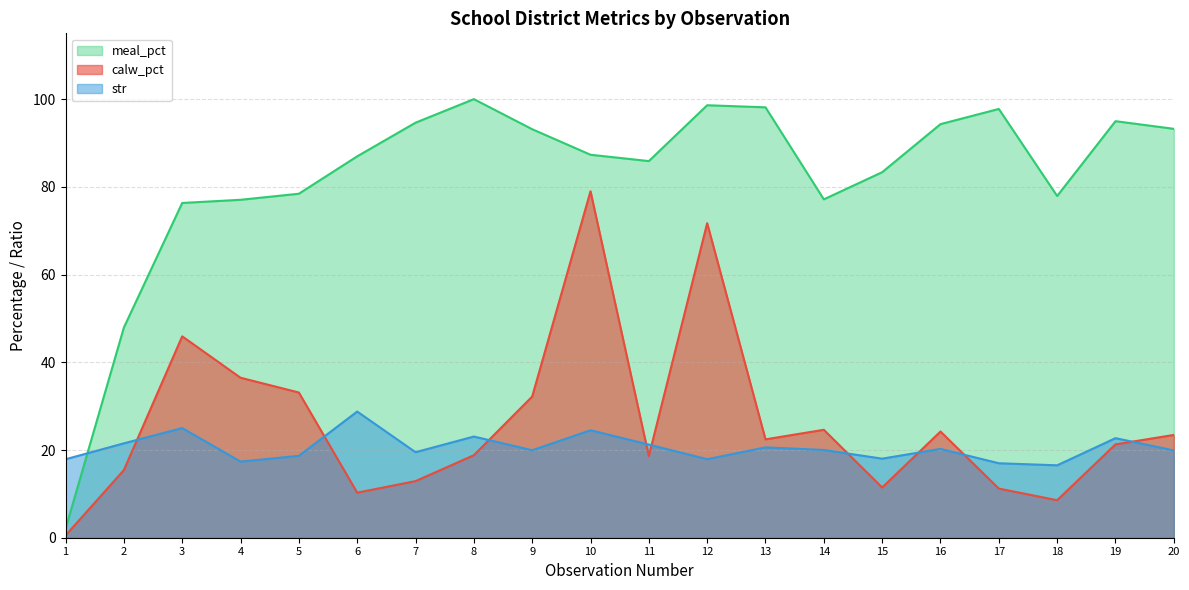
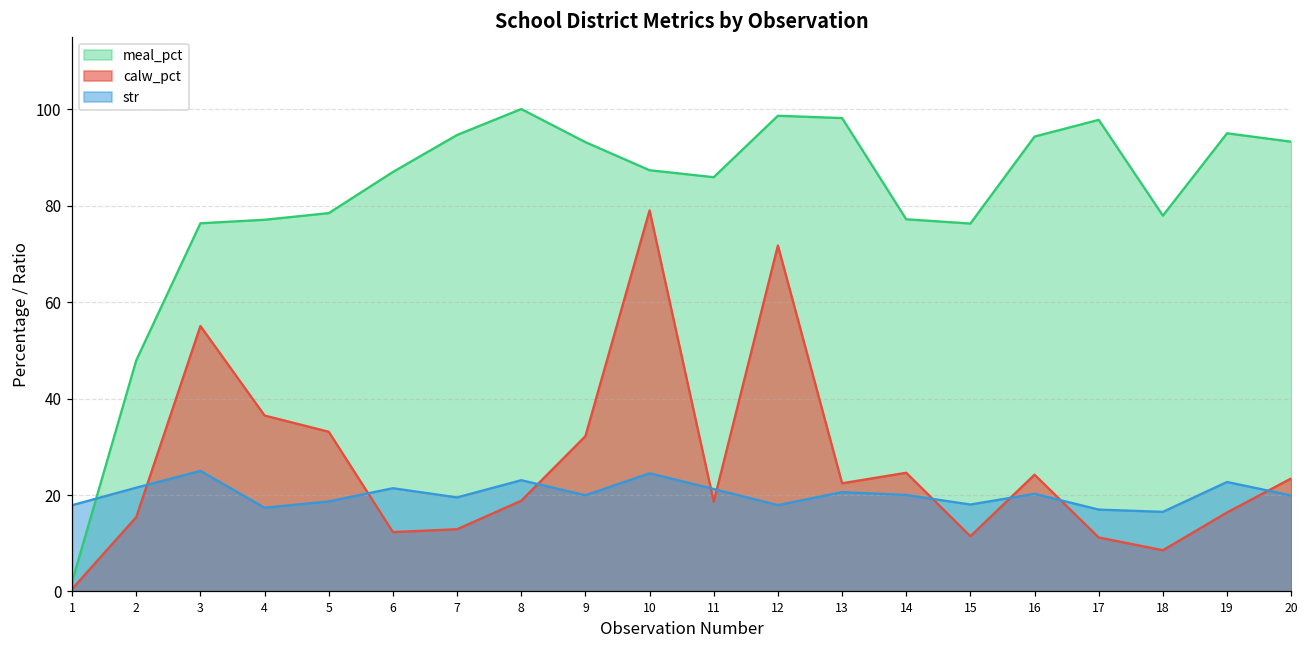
  {
    "meal_pct": {
      "1": 2,
      "2": 48,
      "3": 76,
      "4": 77,
      "5": 78,
      "6": 87,
      "7": 95,
      "8": 100,
      "9": 93,
      "10": 87,
      "11": 86,
      "12": 99,
      "13": 98,
      "14": 77,
-     "15": 83,
+     "15": 76,
      "16": 94,
      "17": 98,
      "18": 78,
      "19": 95,
      "20": 93
    },
    "calw_pct": {
      "1": 1,
      "2": 15,
-     "3": 46,
+     "3": 55,
      "4": 36,
      "5": 33,
-     "6": 10,
+     "6": 12,
      "7": 13,
      "8": 19,
      "9": 32,
      "10": 79,
      "11": 19,
      "12": 72,
      "13": 22,
      "14": 25,
      "15": 11,
      "16": 24,
      "17": 11,
      "18": 9,
-     "19": 21,
+     "19": 16,
      "20": 23
    },
    "str": {
      "1": 18,
      "2": 22,
      "3": 25,
      "4": 17,
      "5": 19,
-     "6": 29,
+     "6": 21,
      "7": 20,
      "8": 23,
      "9": 20,
      "10": 25,
      "11": 21,
      "12": 18,
      "13": 21,
      "14": 20,
      "15": 18,
      "16": 20,
      "17": 17,
      "18": 17,
      "19": 23,
      "20": 20
    }
  }
